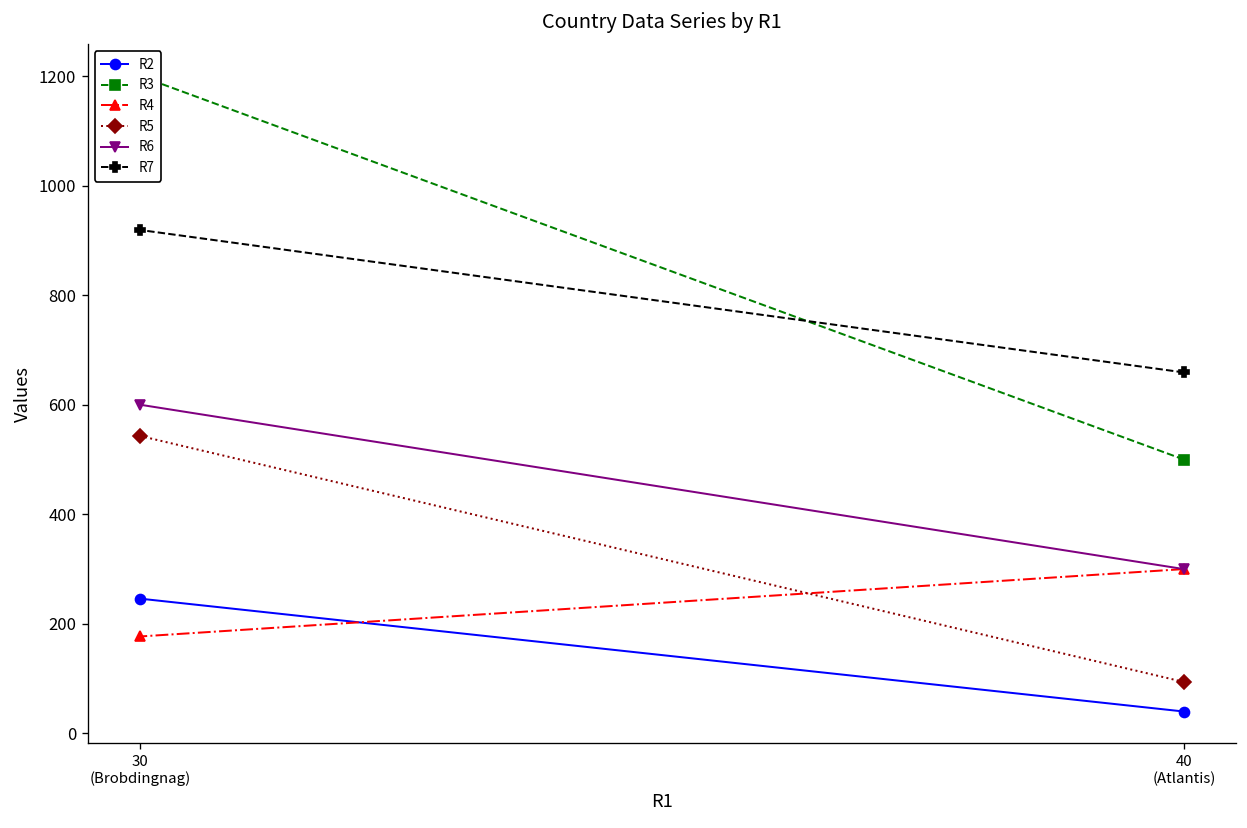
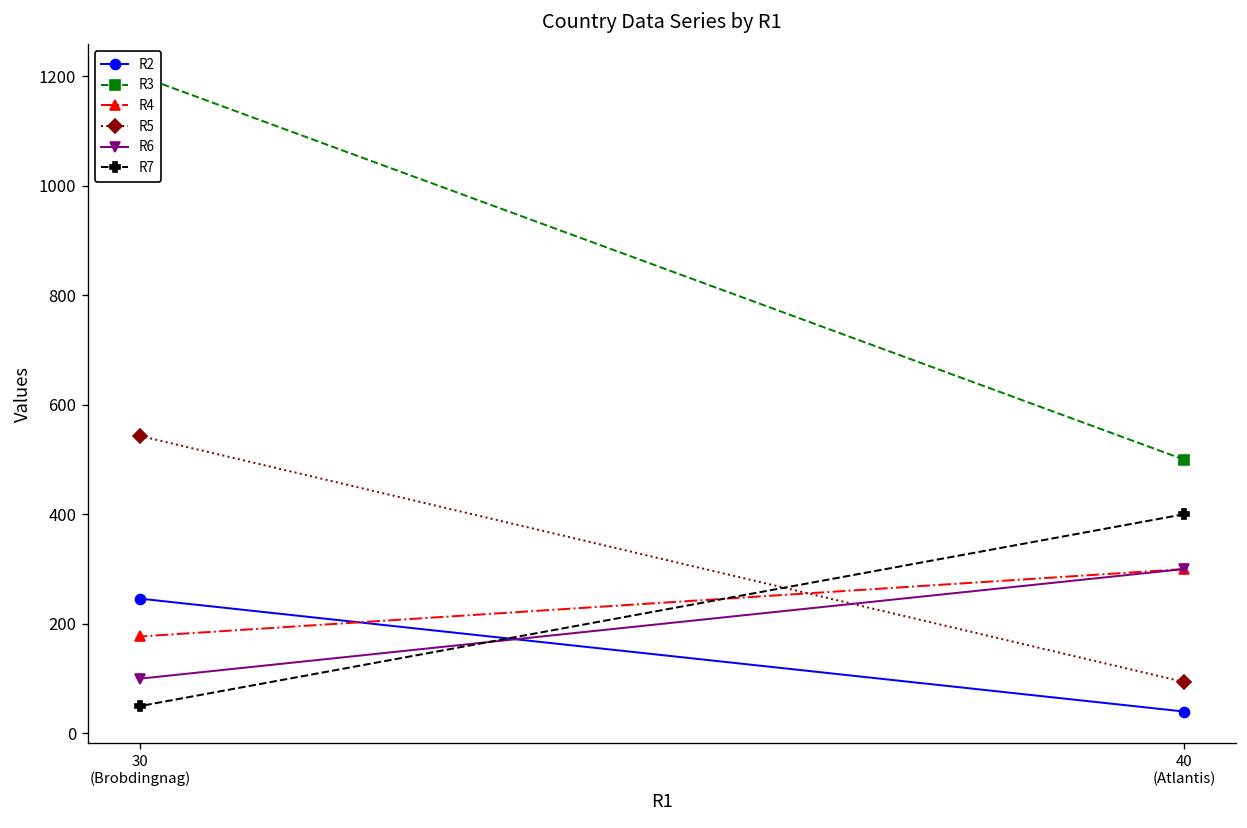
  {
    "R2": {
      "30 (Brobdingnag)": 250,
      "40 (Atlantis)": 40
    },
    "R3": {
      "40 (Atlantis)": 500
    },
    "R4": {
      "30 (Brobdingnag)": 180
    },
    "R5": {
      "30 (Brobdingnag)": 540,
      "40 (Atlantis)": 90
    },
    "R6": {
-     "30 (Brobdingnag)": 600
+     "30 (Brobdingnag)": 100
    },
    "R7": {
-     "30 (Brobdingnag)": 920,
-     "40 (Atlantis)": 660
+     "30 (Brobdingnag)": 50,
+     "40 (Atlantis)": 400
    }
  }
